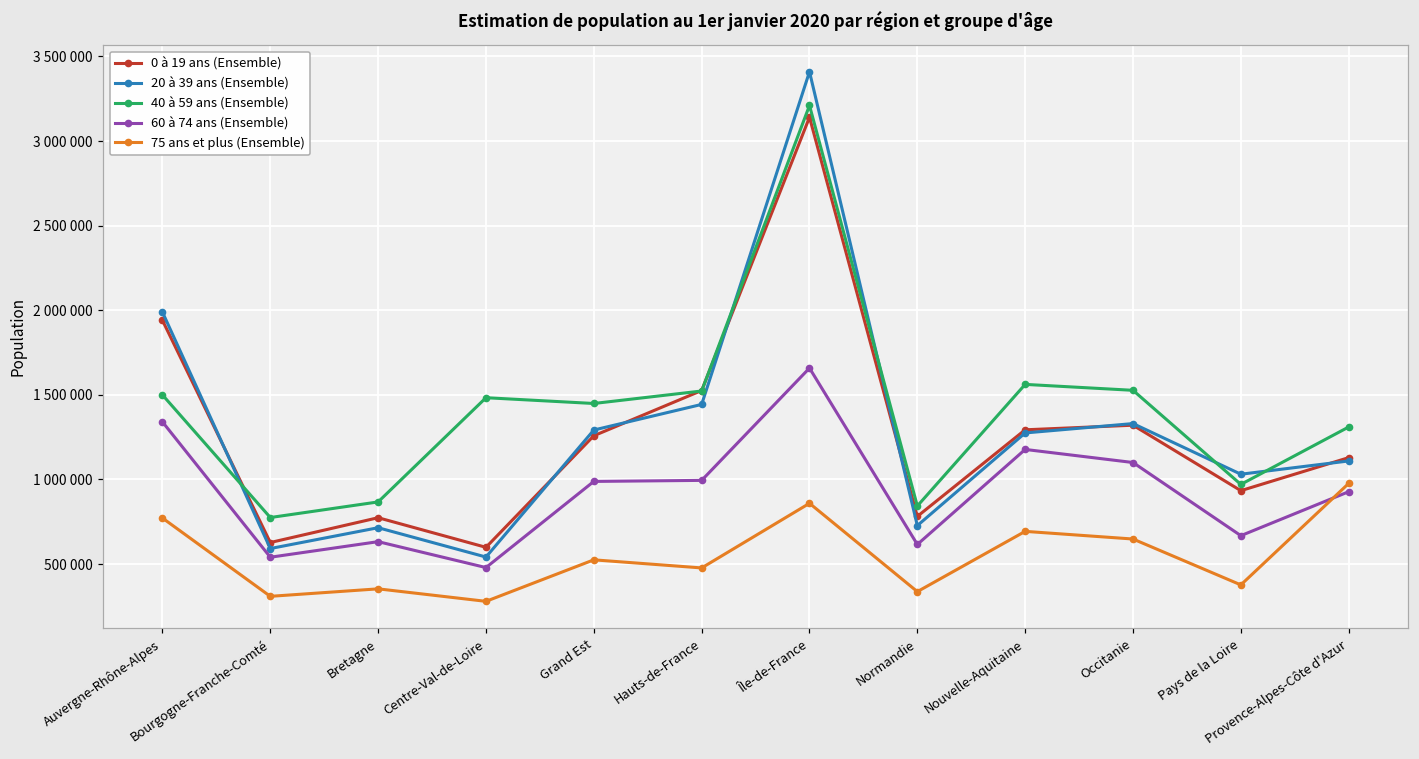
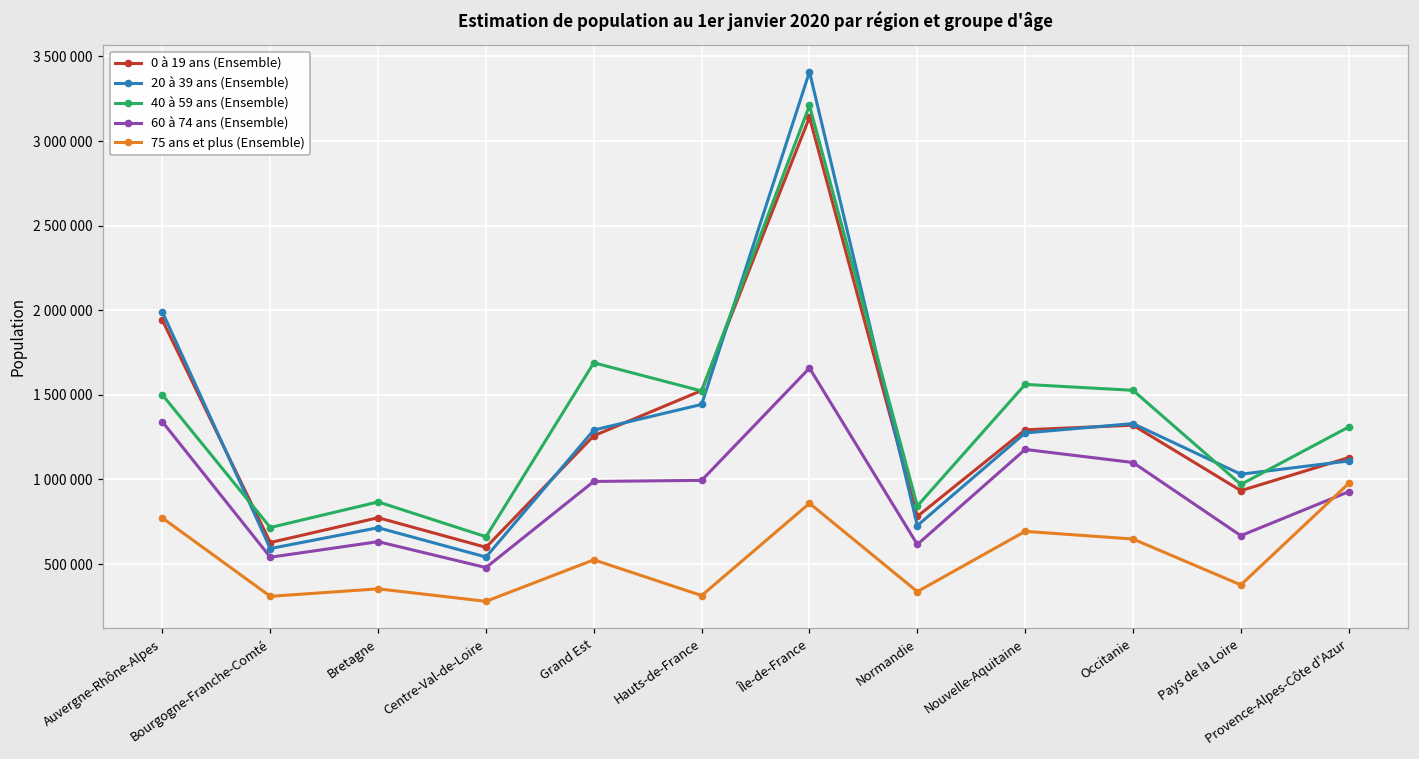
  {
    "0 à 19 ans (Ensemble)": {
      "Auvergne-Rhône-Alpes": 1940000,
      "Bourgogne-Franche-Comté": 630000,
      "Bretagne": 770000,
      "Centre-Val-de-Loire": 600000,
      "Grand Est": 1260000,
      "Île-de-France": 3140000,
      "Normandie": 780000,
      "Nouvelle-Aquitaine": 1290000,
      "Pays de la Loire": 930000,
      "Provence-Alpes-Côte d'Azur": 1130000
    },
    "20 à 39 ans (Ensemble)": {
      "Auvergne-Rhône-Alpes": 1990000,
      "Bourgogne-Franche-Comté": 590000,
      "Bretagne": 710000,
      "Centre-Val-de-Loire": 540000,
      "Grand Est": 1290000,
      "Hauts-de-France": 1440000,
      "Île-de-France": 3410000,
      "Normandie": 730000,
      "Nouvelle-Aquitaine": 1270000,
      "Pays de la Loire": 1030000,
      "Provence-Alpes-Côte d'Azur": 1110000
    },
    "40 à 59 ans (Ensemble)": {
      "Auvergne-Rhône-Alpes": 1500000,
-     "Bourgogne-Franche-Comté": 770000,
+     "Bourgogne-Franche-Comté": 720000,
      "Bretagne": 870000,
-     "Centre-Val-de-Loire": 1480000,
-     "Grand Est": 1450000,
+     "Centre-Val-de-Loire": 660000,
+     "Grand Est": 1690000,
      "Île-de-France": 3210000,
      "Normandie": 840000,
      "Nouvelle-Aquitaine": 1560000,
      "Occitanie": 1530000,
      "Pays de la Loire": 970000,
      "Provence-Alpes-Côte d'Azur": 1310000
    },
    "60 à 74 ans (Ensemble)": {
      "Auvergne-Rhône-Alpes": 1340000,
      "Bourgogne-Franche-Comté": 540000,
      "Bretagne": 630000,
      "Centre-Val-de-Loire": 480000,
      "Grand Est": 990000,
      "Hauts-de-France": 990000,
      "Île-de-France": 1660000,
      "Normandie": 620000,
      "Nouvelle-Aquitaine": 1180000,
      "Occitanie": 1100000,
      "Pays de la Loire": 670000,
      "Provence-Alpes-Côte d'Azur": 930000
    },
    "75 ans et plus (Ensemble)": {
      "Auvergne-Rhône-Alpes": 770000,
      "Bourgogne-Franche-Comté": 310000,
      "Bretagne": 350000,
      "Centre-Val-de-Loire": 280000,
      "Grand Est": 520000,
-     "Hauts-de-France": 480000,
+     "Hauts-de-France": 310000,
      "Île-de-France": 860000,
      "Normandie": 340000,
      "Nouvelle-Aquitaine": 690000,
      "Occitanie": 650000,
      "Pays de la Loire": 380000,
      "Provence-Alpes-Côte d'Azur": 980000
    }
  }
